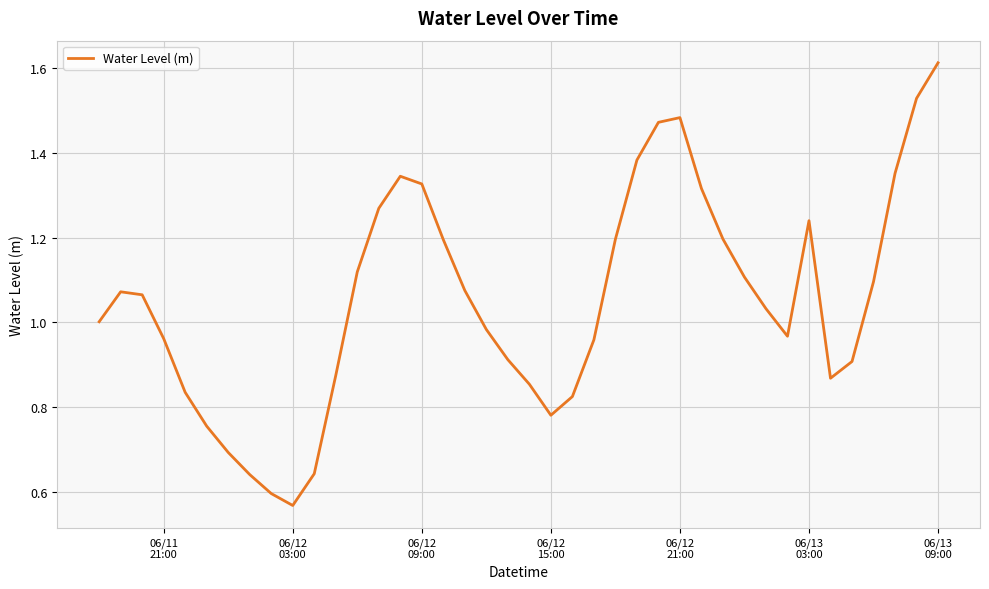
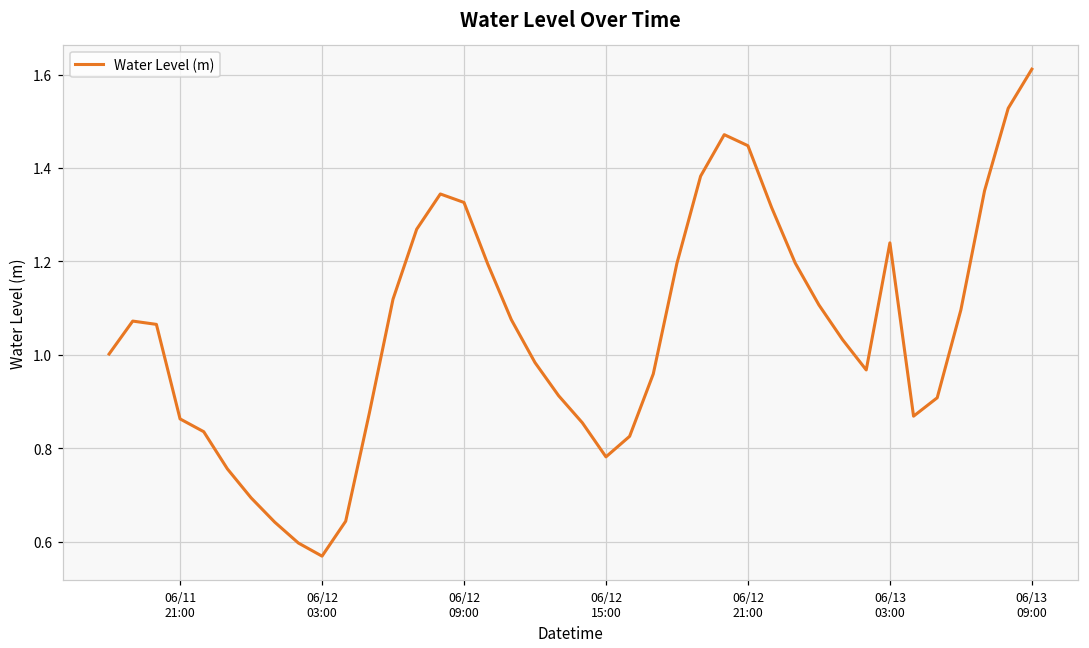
  {
-   "06/11 21:00": 0.96,
+   "06/11 21:00": 0.86,
    "06/12 03:00": 0.57,
    "06/12 09:00": 1.33,
    "06/12 15:00": 0.78,
-   "06/12 21:00": 1.48,
+   "06/12 21:00": 1.45,
    "06/13 03:00": 1.24,
    "06/13 09:00": 1.61
  }
